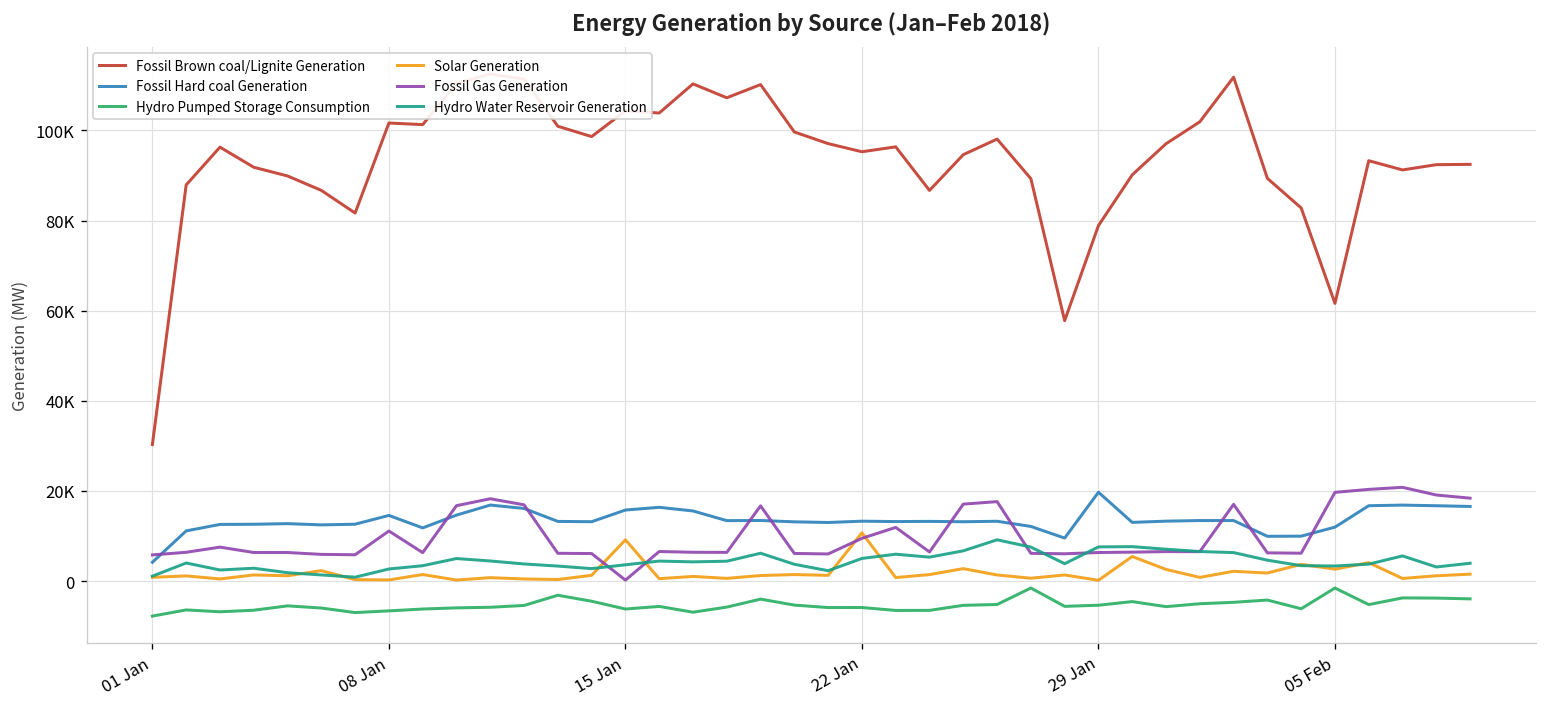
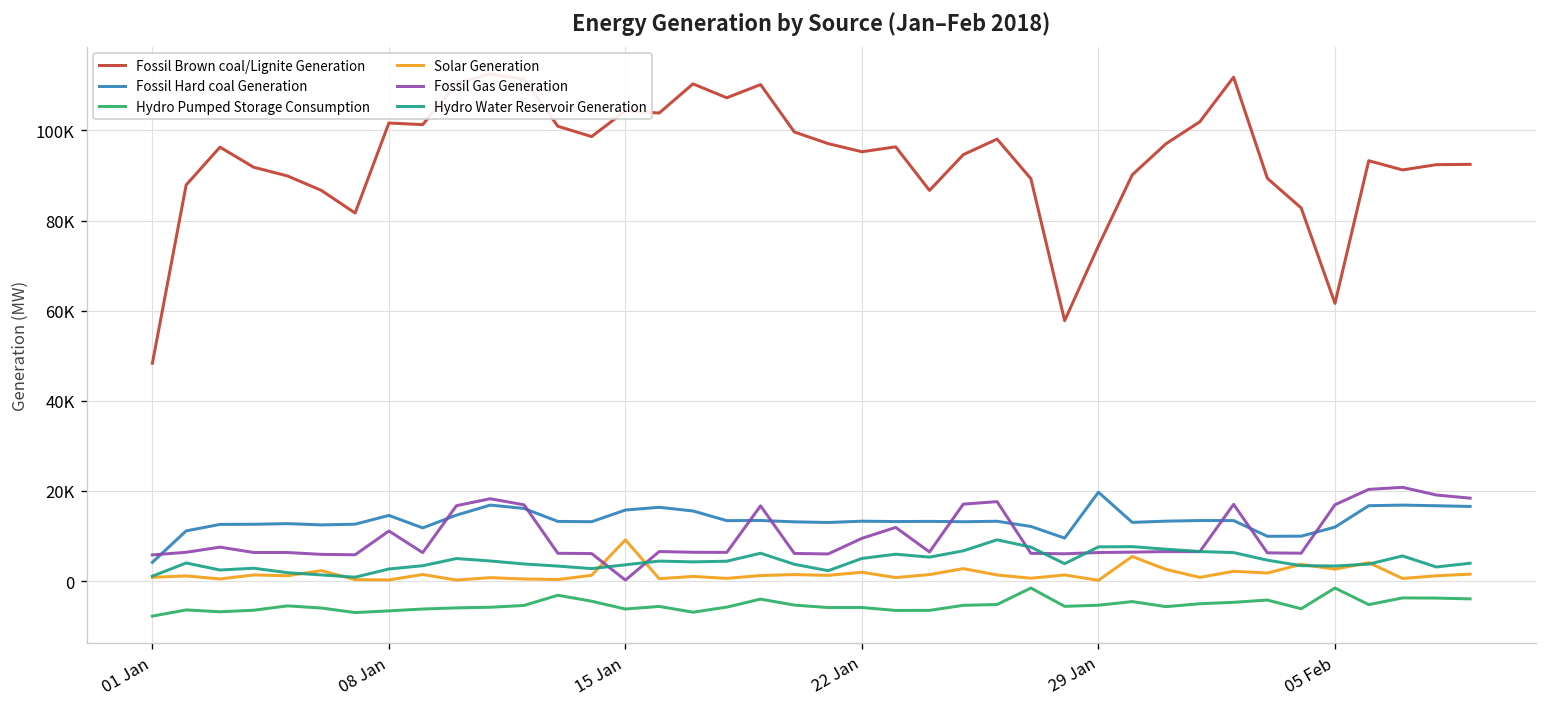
  {
    "Fossil Brown coal/Lignite Generation": {
-     "01 Jan": 30000,
+     "01 Jan": 48000,
      "08 Jan": 102000,
      "22 Jan": 95000,
-     "29 Jan": 79000,
+     "29 Jan": 74000,
      "05 Feb": 62000
    },
    "Fossil Hard coal Generation": {
      "01 Jan": 4000,
      "08 Jan": 15000,
      "15 Jan": 16000,
      "22 Jan": 13000,
      "29 Jan": 20000,
      "05 Feb": 12000
    },
    "Solar Generation": {
      "08 Jan": 0,
      "15 Jan": 9000,
-     "22 Jan": 11000,
+     "22 Jan": 2000,
      "29 Jan": 0,
      "05 Feb": 3000
    },
    "Fossil Gas Generation": {
      "01 Jan": 6000,
      "08 Jan": 11000,
      "15 Jan": 0,
      "22 Jan": 9000,
      "29 Jan": 6000,
-     "05 Feb": 20000
+     "05 Feb": 17000
    }
  }
